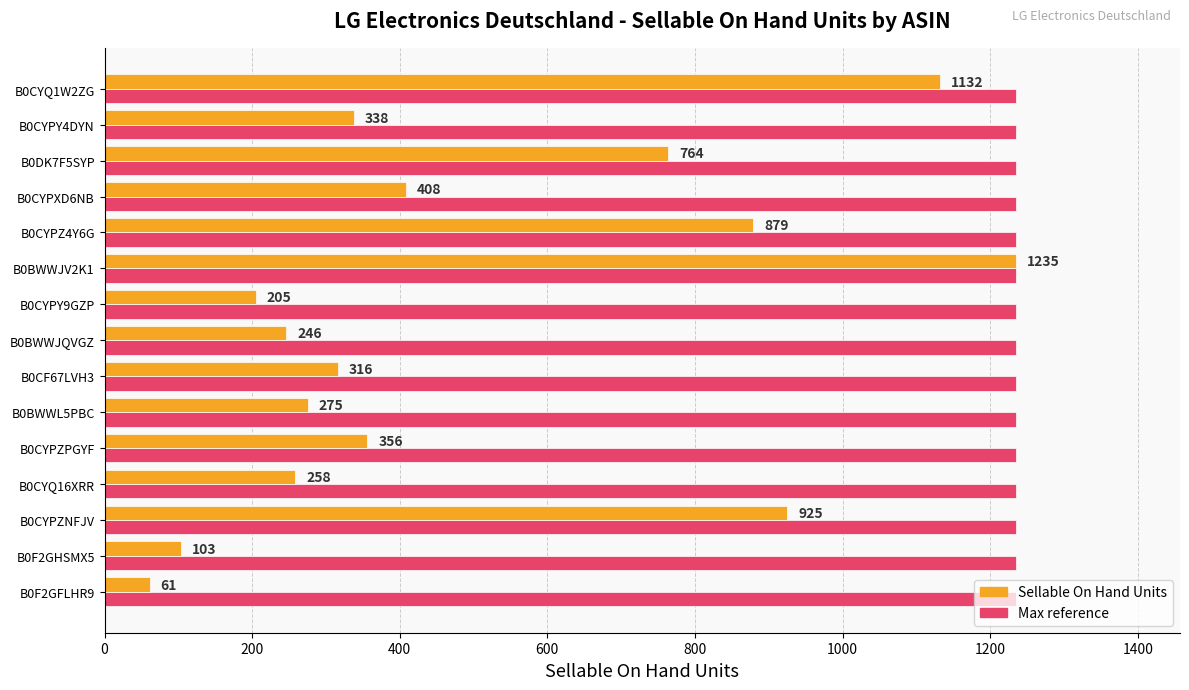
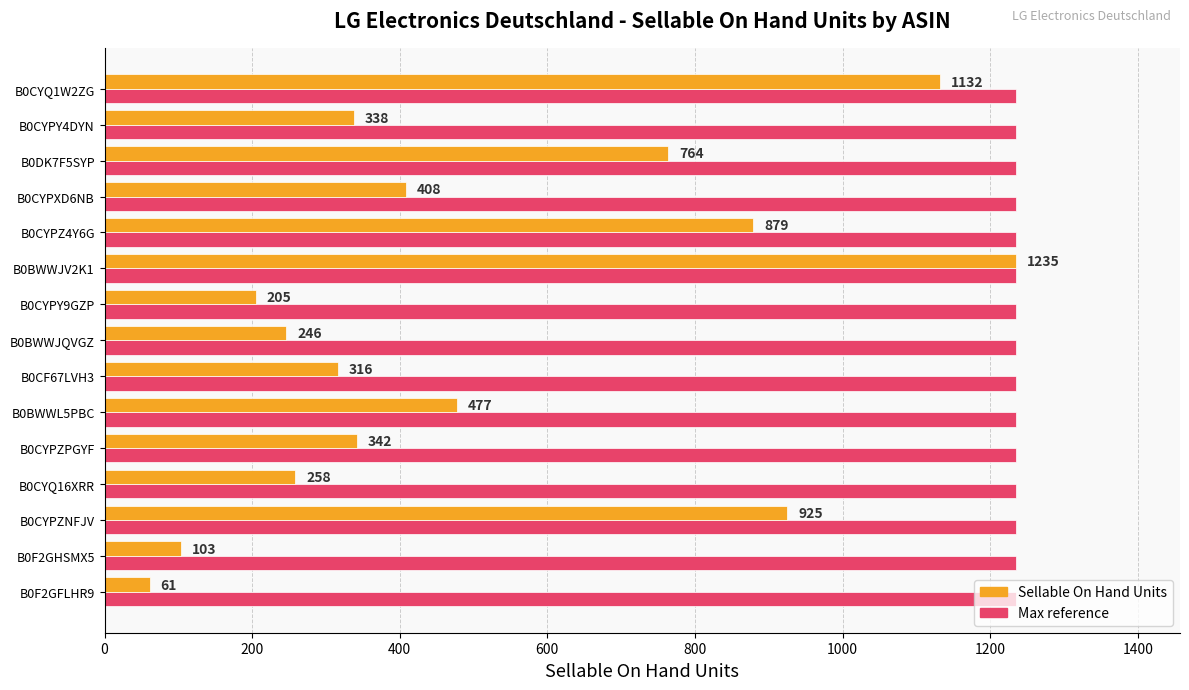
  {
    "Sellable On Hand Units": {
      "B0CYQ1W2ZG": 1132,
      "B0CYPY4DYN": 338,
      "B0DK7F5SYP": 764,
      "B0CYPXD6NB": 408,
      "B0CYPZ4Y6G": 879,
      "B0BWWJV2K1": 1235,
      "B0CYPY9GZP": 205,
      "B0BWWJQVGZ": 246,
      "B0CF67LVH3": 316,
-     "B0BWWL5PBC": 275,
-     "B0CYPZPGYF": 356,
+     "B0BWWL5PBC": 477,
+     "B0CYPZPGYF": 342,
      "B0CYQ16XRR": 258,
      "B0CYPZNFJV": 925,
      "B0F2GHSMX5": 103,
      "B0F2GFLHR9": 61
    }
  }
